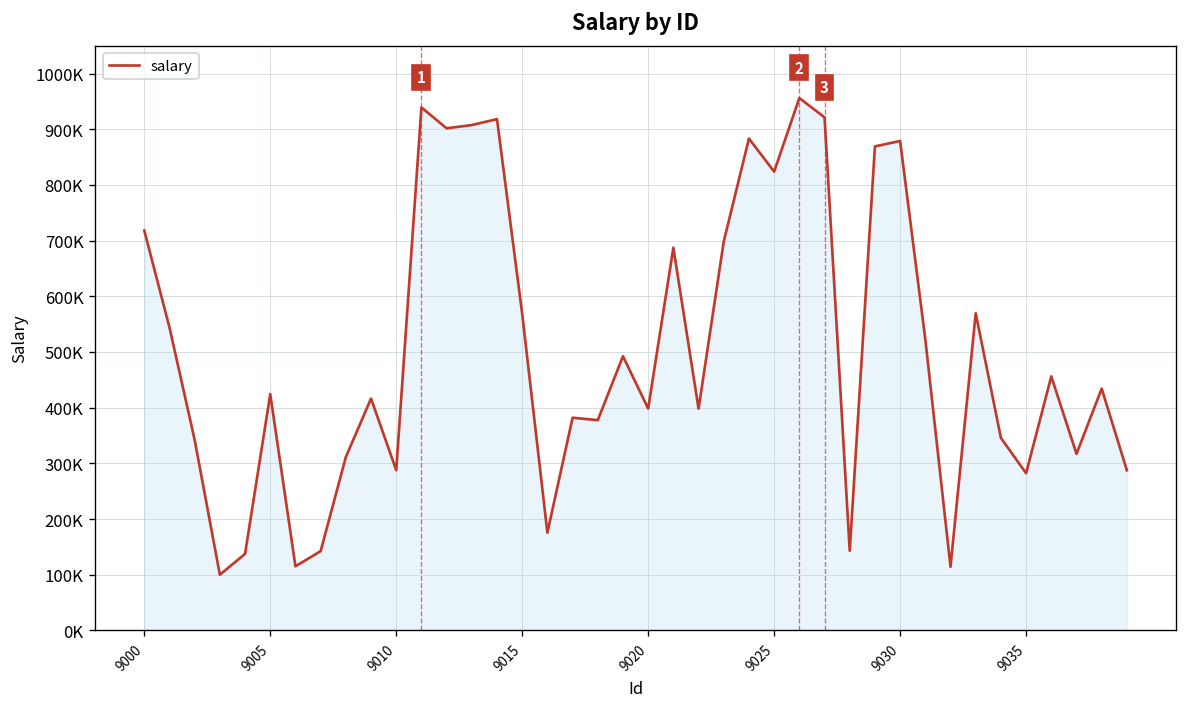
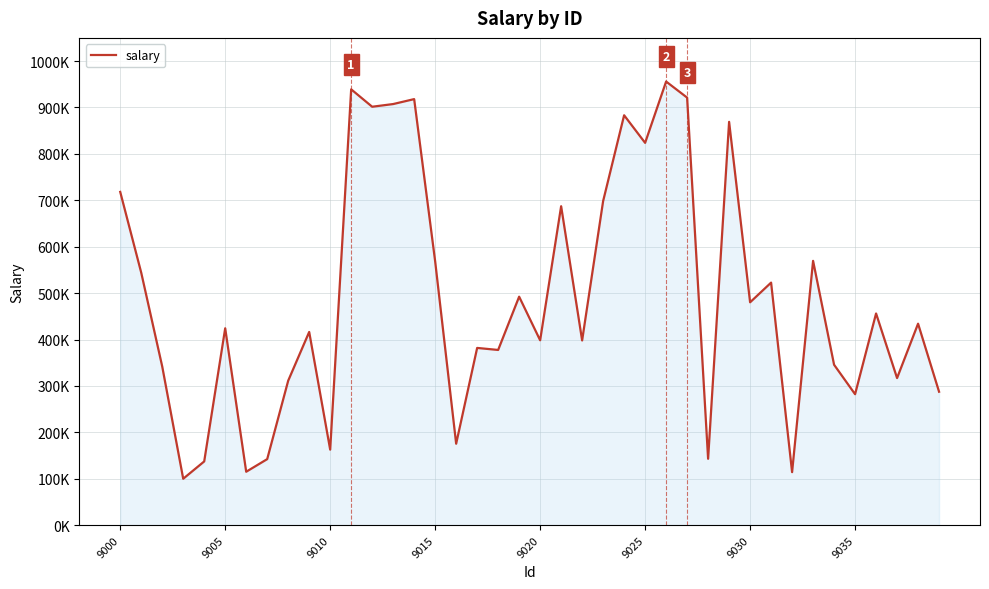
  {
    "9000": 720000,
    "9005": 420000,
-   "9010": 290000,
+   "9010": 160000,
    "9015": 570000,
    "9020": 400000,
    "9025": 820000,
-   "9030": 880000,
+   "9030": 480000,
    "9035": 280000
  }
